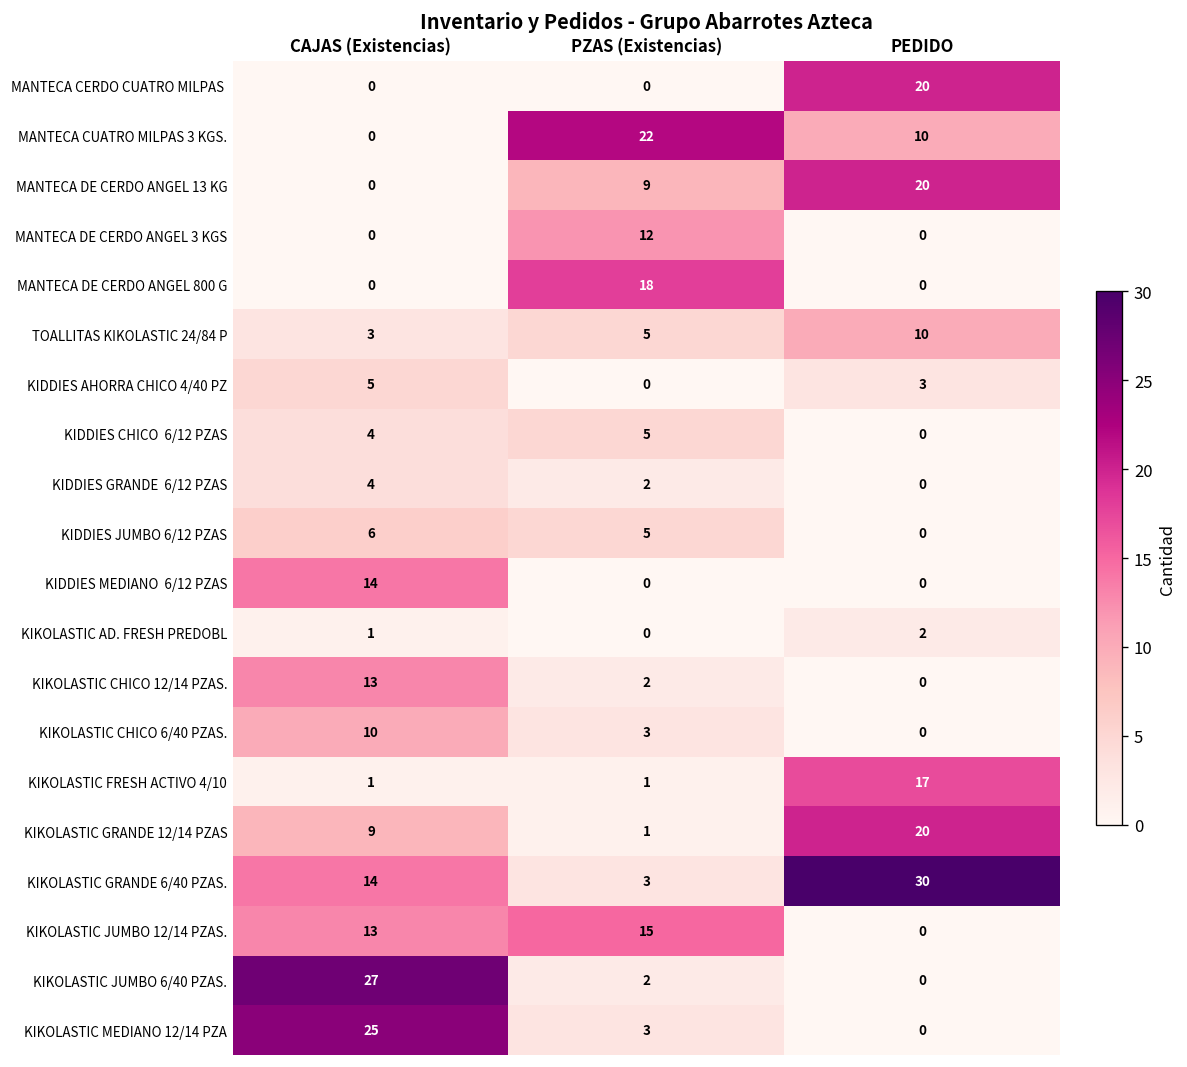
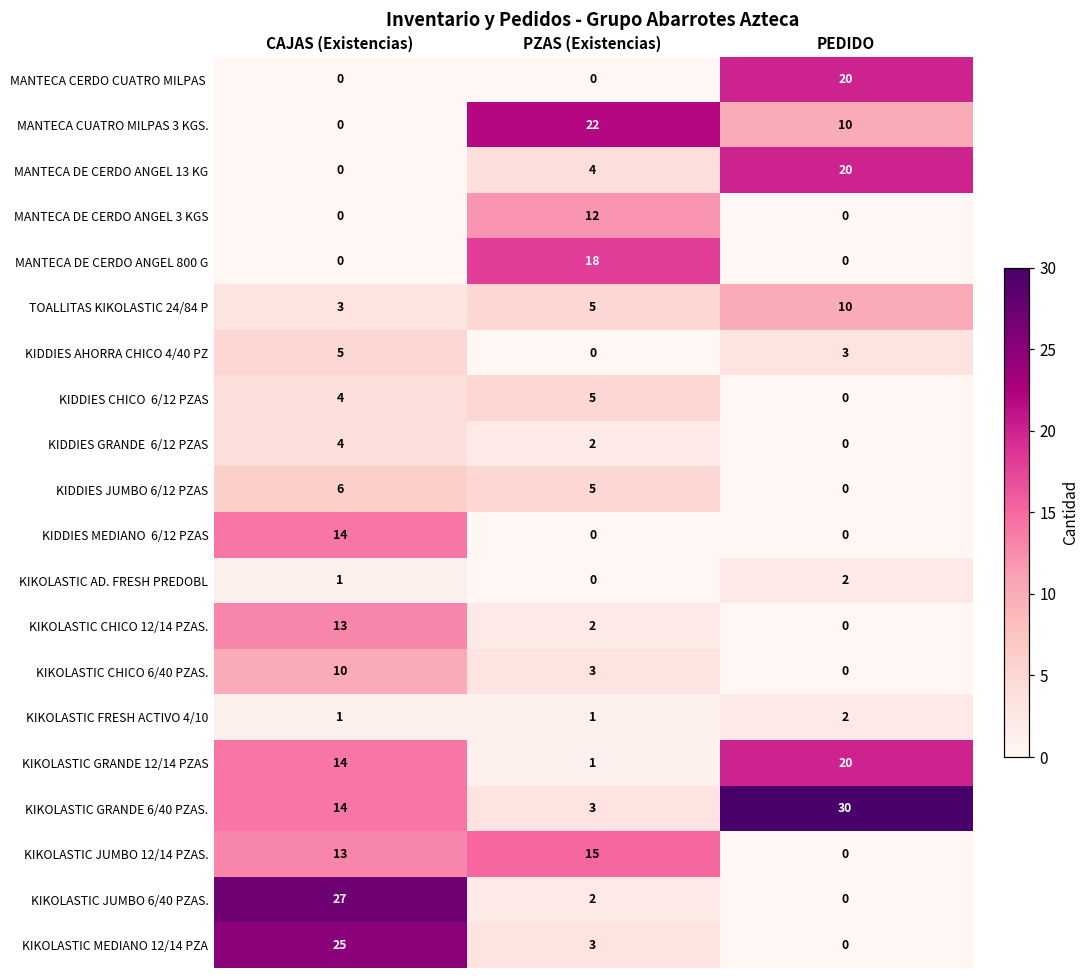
  {
    "MANTECA CERDO CUATRO MILPAS": {
      "CAJAS (Existencias)": 0,
      "PZAS (Existencias)": 0,
      "PEDIDO": 20
    },
    "MANTECA CUATRO MILPAS 3 KGS.": {
      "CAJAS (Existencias)": 0,
      "PZAS (Existencias)": 22,
      "PEDIDO": 10
    },
    "MANTECA DE CERDO ANGEL 13 KG": {
      "CAJAS (Existencias)": 0,
-     "PZAS (Existencias)": 9,
+     "PZAS (Existencias)": 4,
      "PEDIDO": 20
    },
    "MANTECA DE CERDO ANGEL 3 KGS": {
      "CAJAS (Existencias)": 0,
      "PZAS (Existencias)": 12,
      "PEDIDO": 0
    },
    "MANTECA DE CERDO ANGEL 800 G": {
      "CAJAS (Existencias)": 0,
      "PZAS (Existencias)": 18,
      "PEDIDO": 0
    },
    "TOALLITAS KIKOLASTIC 24/84 P": {
      "CAJAS (Existencias)": 3,
      "PZAS (Existencias)": 5,
      "PEDIDO": 10
    },
    "KIDDIES AHORRA CHICO 4/40 PZ": {
      "CAJAS (Existencias)": 5,
      "PZAS (Existencias)": 0,
      "PEDIDO": 3
    },
    "KIDDIES CHICO 6/12 PZAS": {
      "CAJAS (Existencias)": 4,
      "PZAS (Existencias)": 5,
      "PEDIDO": 0
    },
    "KIDDIES GRANDE 6/12 PZAS": {
      "CAJAS (Existencias)": 4,
      "PZAS (Existencias)": 2,
      "PEDIDO": 0
    },
    "KIDDIES JUMBO 6/12 PZAS": {
      "CAJAS (Existencias)": 6,
      "PZAS (Existencias)": 5,
      "PEDIDO": 0
    },
    "KIDDIES MEDIANO 6/12 PZAS": {
      "CAJAS (Existencias)": 14,
      "PZAS (Existencias)": 0,
      "PEDIDO": 0
    },
    "KIKOLASTIC AD. FRESH PREDOBL": {
      "CAJAS (Existencias)": 1,
      "PZAS (Existencias)": 0,
      "PEDIDO": 2
    },
    "KIKOLASTIC CHICO 12/14 PZAS.": {
      "CAJAS (Existencias)": 13,
      "PZAS (Existencias)": 2,
      "PEDIDO": 0
    },
    "KIKOLASTIC CHICO 6/40 PZAS.": {
      "CAJAS (Existencias)": 10,
      "PZAS (Existencias)": 3,
      "PEDIDO": 0
    },
    "KIKOLASTIC FRESH ACTIVO 4/10": {
      "CAJAS (Existencias)": 1,
      "PZAS (Existencias)": 1,
-     "PEDIDO": 17
+     "PEDIDO": 2
    },
    "KIKOLASTIC GRANDE 12/14 PZAS": {
-     "CAJAS (Existencias)": 9,
+     "CAJAS (Existencias)": 14,
      "PZAS (Existencias)": 1,
      "PEDIDO": 20
    },
    "KIKOLASTIC GRANDE 6/40 PZAS.": {
      "CAJAS (Existencias)": 14,
      "PZAS (Existencias)": 3,
      "PEDIDO": 30
    },
    "KIKOLASTIC JUMBO 12/14 PZAS.": {
      "CAJAS (Existencias)": 13,
      "PZAS (Existencias)": 15,
      "PEDIDO": 0
    },
    "KIKOLASTIC JUMBO 6/40 PZAS.": {
      "CAJAS (Existencias)": 27,
      "PZAS (Existencias)": 2,
      "PEDIDO": 0
    },
    "KIKOLASTIC MEDIANO 12/14 PZA": {
      "CAJAS (Existencias)": 25,
      "PZAS (Existencias)": 3,
      "PEDIDO": 0
    }
  }
